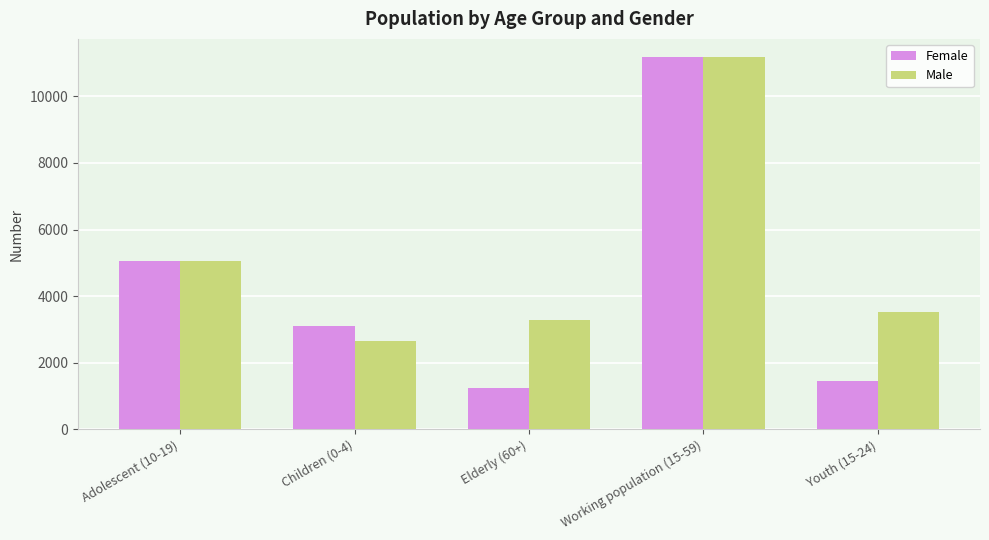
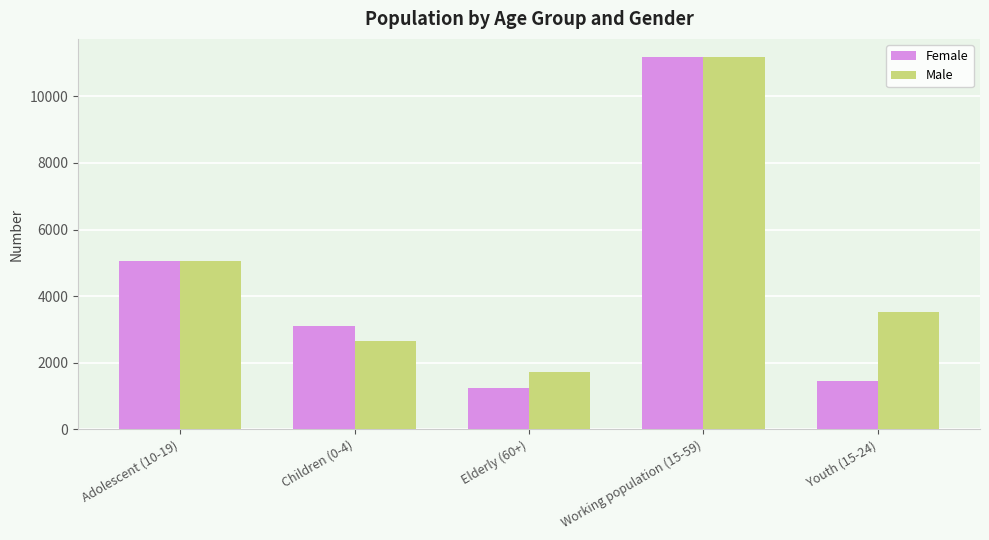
  {
    "Female": {
      "Adolescent (10-19)": 5100,
      "Children (0-4)": 3100,
      "Elderly (60+)": 1300,
      "Working population (15-59)": 11200,
      "Youth (15-24)": 1500
    },
    "Male": {
      "Adolescent (10-19)": 5100,
      "Children (0-4)": 2600,
-     "Elderly (60+)": 3300,
+     "Elderly (60+)": 1700,
      "Working population (15-59)": 11200,
      "Youth (15-24)": 3500
    }
  }
